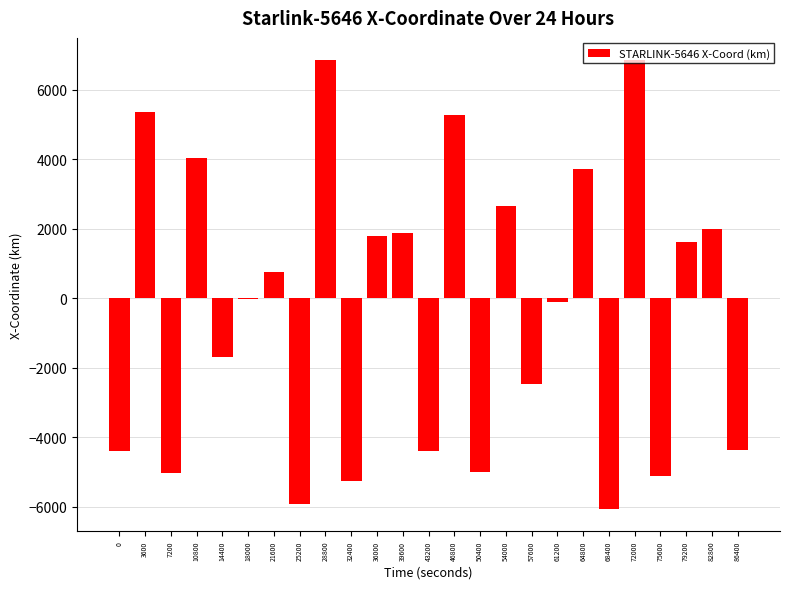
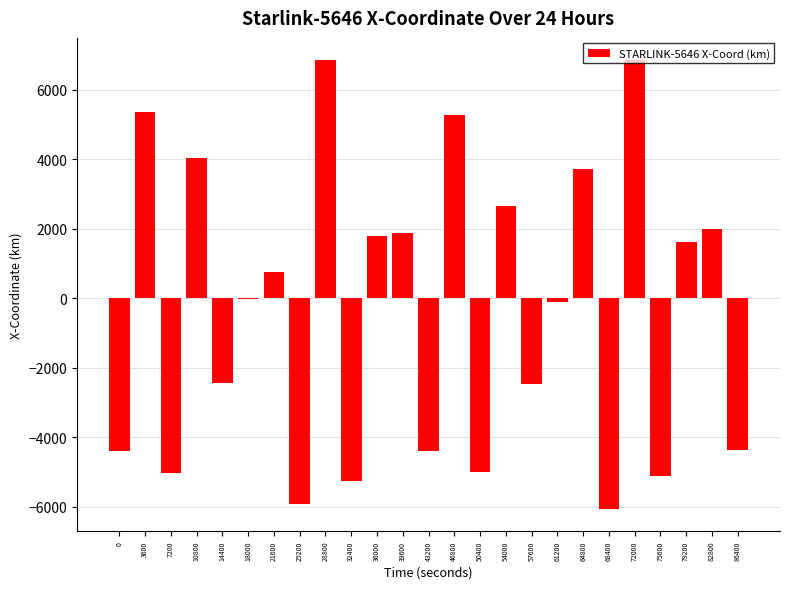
  {
    "0": -4400,
    "3600": 5400,
    "7200": -5000,
    "10800": 4000,
-   "14400": -1700,
+   "14400": -2400,
    "21600": 800,
    "25200": -5900,
    "28800": 6900,
    "32400": -5300,
    "36000": 1800,
    "39600": 1900,
    "43200": -4400,
    "46800": 5300,
    "50400": -5000,
    "54000": 2700,
    "57600": -2500,
    "61200": -100,
    "64800": 3700,
    "68400": -6100,
    "75600": -5100,
    "79200": 1600,
    "82800": 2000,
    "86400": -4400
  }
